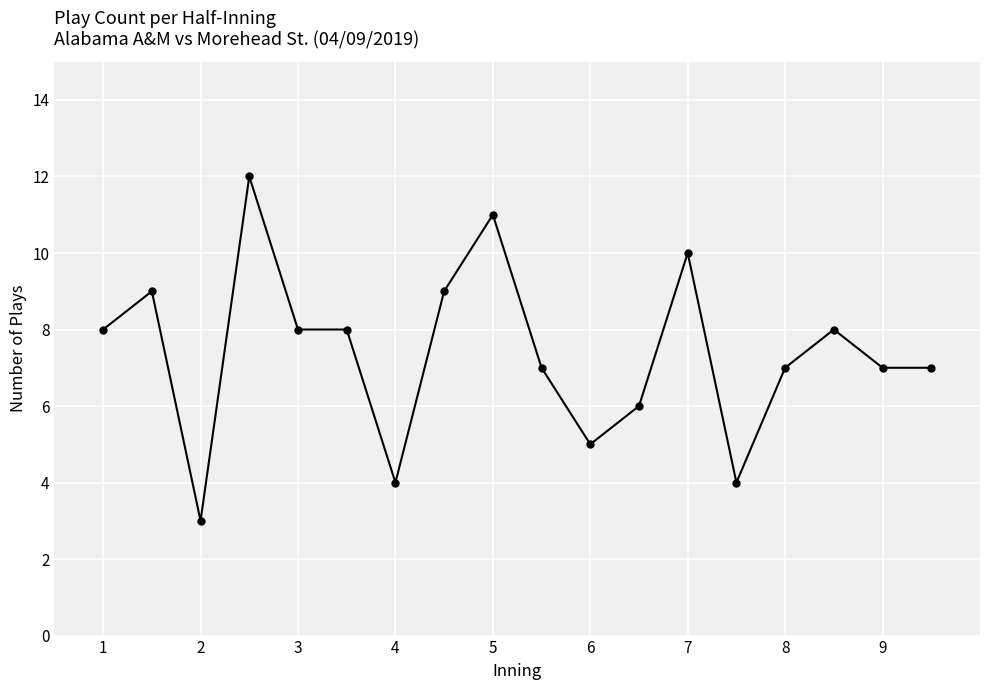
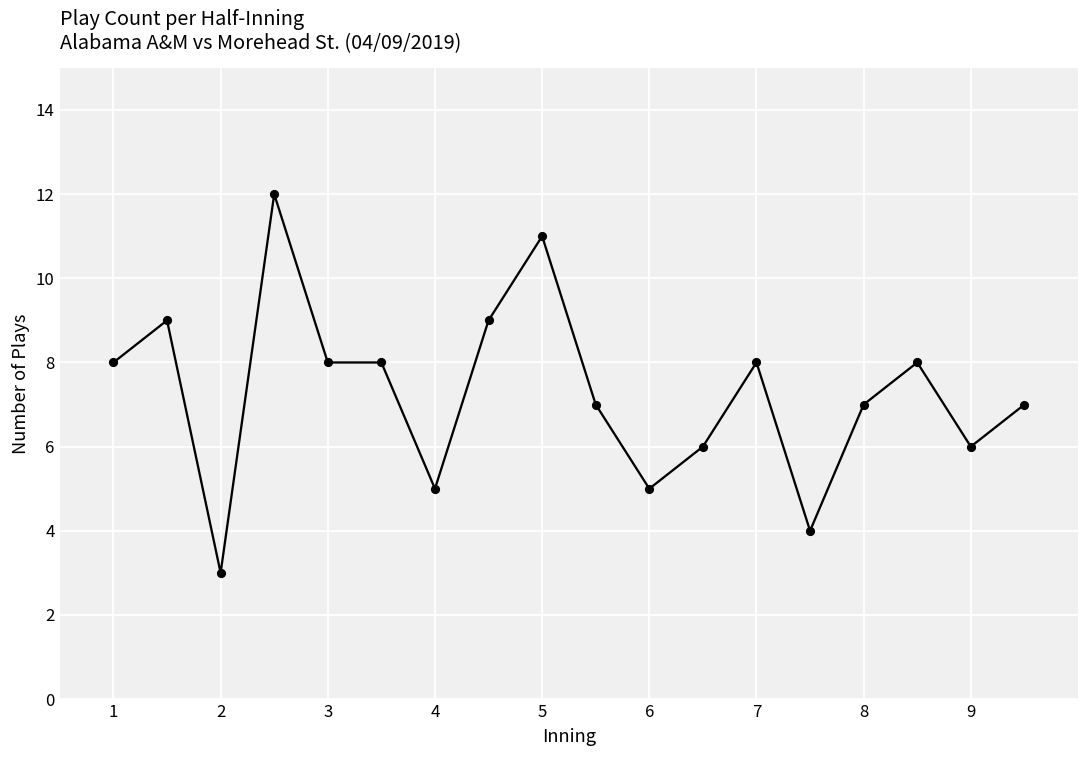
  {
    "1": 8,
    "2": 3,
    "3": 8,
-   "4": 4,
+   "4": 5,
    "5": 11,
    "6": 5,
-   "7": 10,
+   "7": 8,
    "8": 7,
-   "9": 7
+   "9": 6
  }
